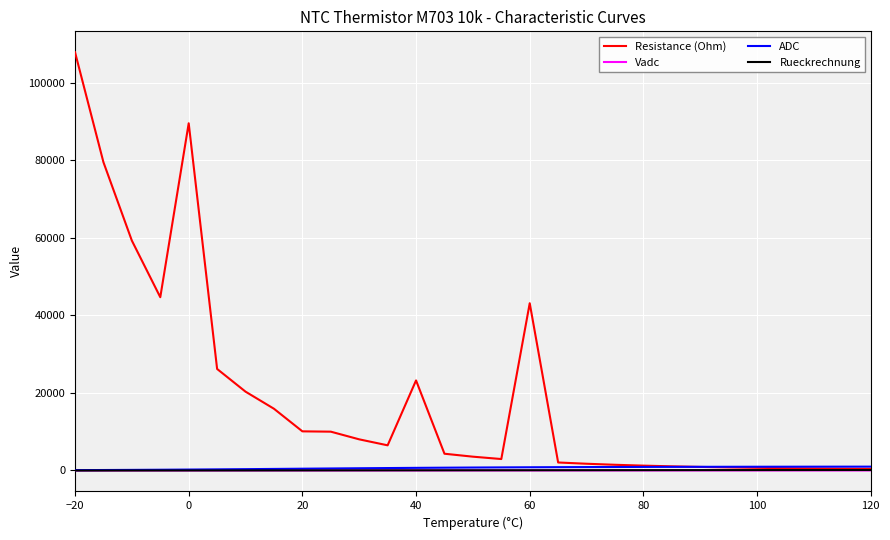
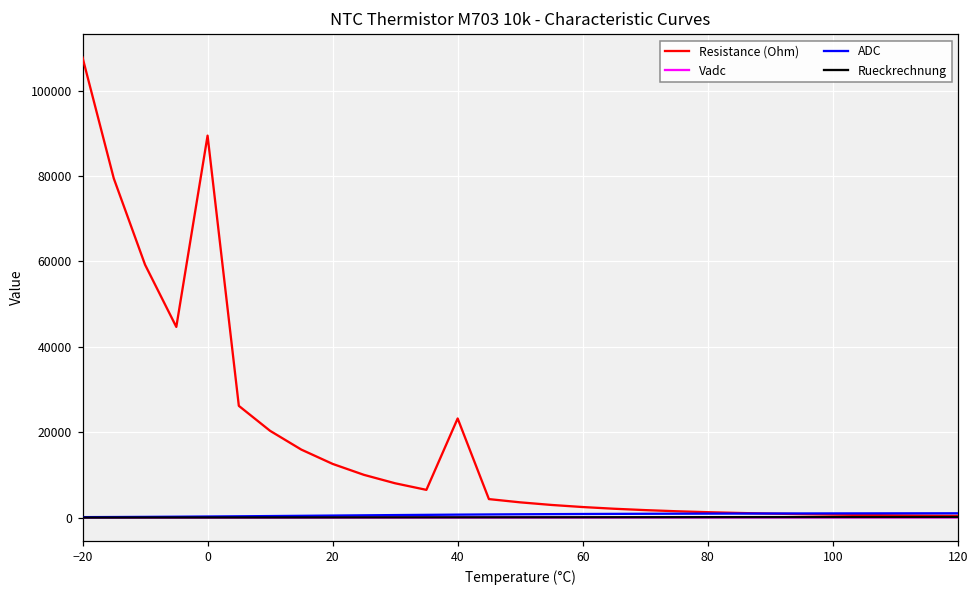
  {
    "Resistance (Ohm)": {
      "−20": 108000,
      "0": 89000,
-     "20": 10000,
+     "20": 13000,
      "40": 23000,
-     "60": 43000
+     "60": 2000
    },
    "Rueckrechnung": {
      "60": 0,
      "80": 0,
      "100": 0
    },
    "ADC": {
      "60": 1000
    }
  }
